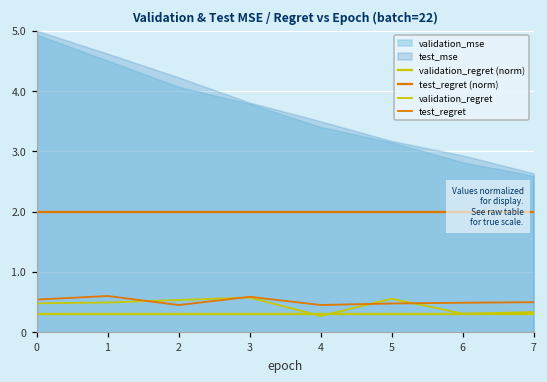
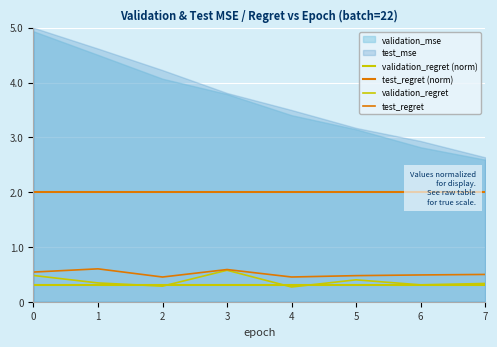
  {
    "validation_regret": {
      "0": 0.5,
-     "1": 0.5,
-     "2": 0.5,
+     "1": 0.3,
+     "2": 0.3,
      "4": 0.3,
-     "5": 0.6,
+     "5": 0.4,
      "6": 0.3,
      "7": 0.3
    },
    "test_regret": {
      "0": 0.5,
      "1": 0.6,
      "2": 0.5,
      "4": 0.5,
      "5": 0.5,
      "6": 0.5,
      "7": 0.5
    }
  }
